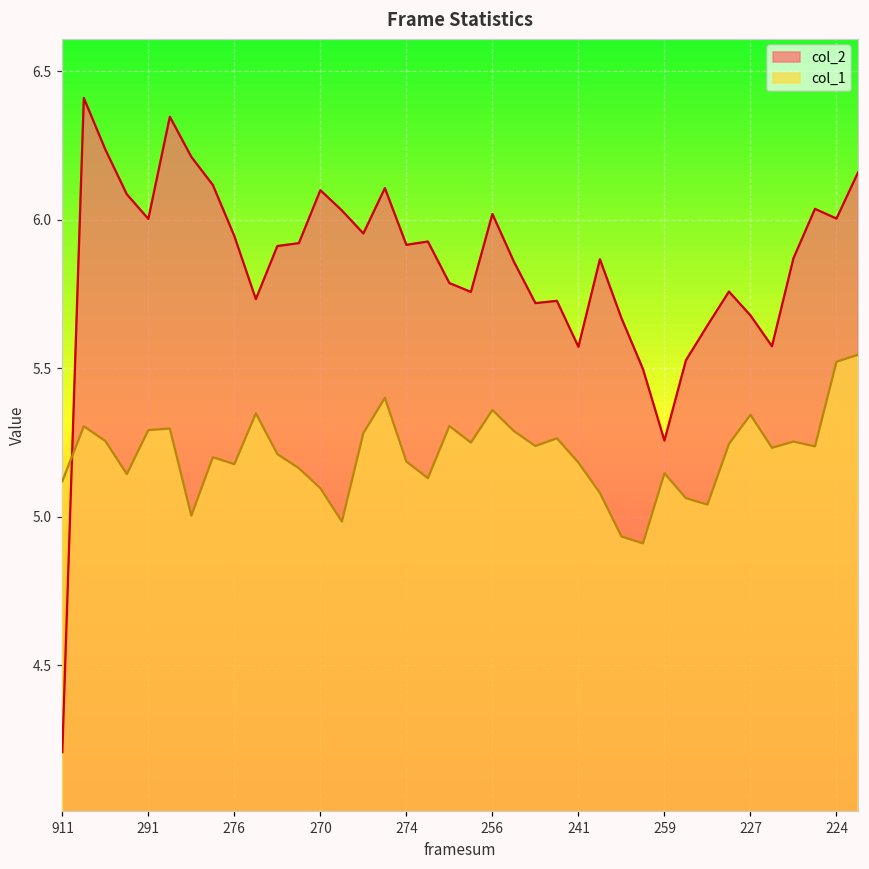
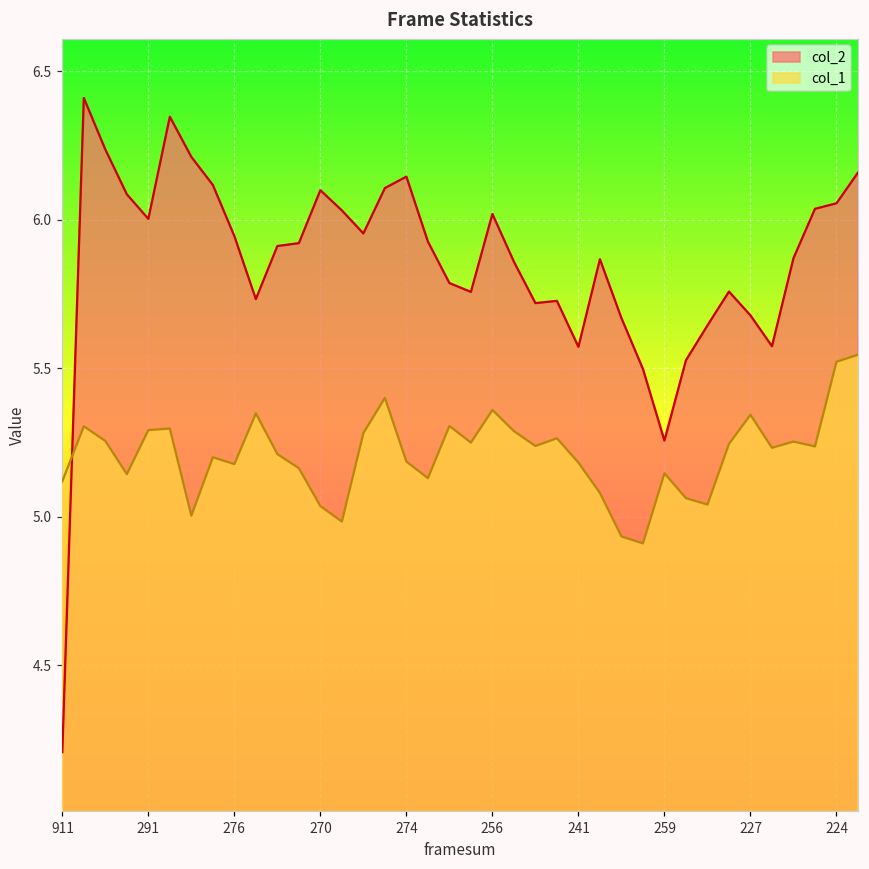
  {
    "col_2": {
      "911": 4.21,
      "291": 6.00,
      "276": 5.95,
      "270": 6.10,
-     "274": 5.92,
+     "274": 6.15,
      "256": 6.02,
      "241": 5.57,
      "259": 5.26,
      "227": 5.68,
-     "224": 6.00
+     "224": 6.06
    },
    "col_1": {
      "911": 5.12,
      "291": 5.29,
      "276": 5.18,
-     "270": 5.10,
+     "270": 5.04,
      "274": 5.19,
      "256": 5.36,
      "241": 5.18,
      "259": 5.15,
      "227": 5.34,
      "224": 5.52
    }
  }
